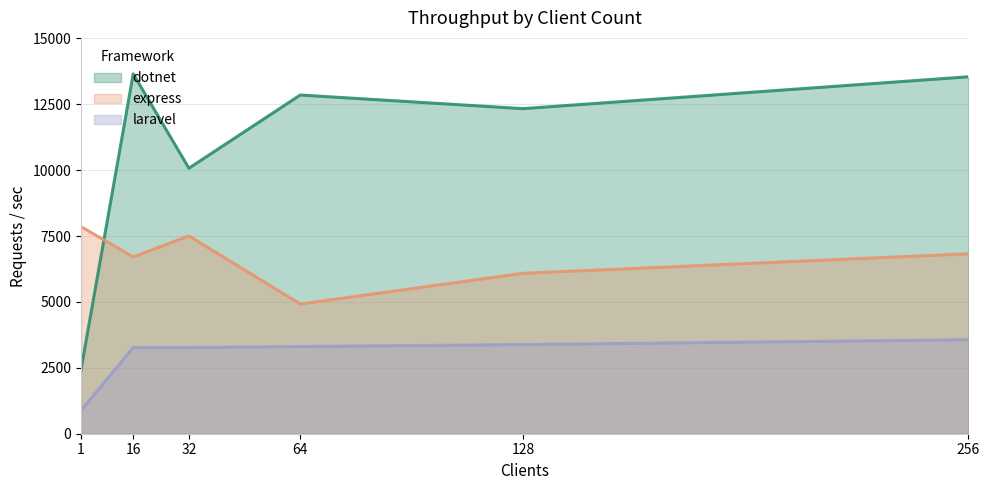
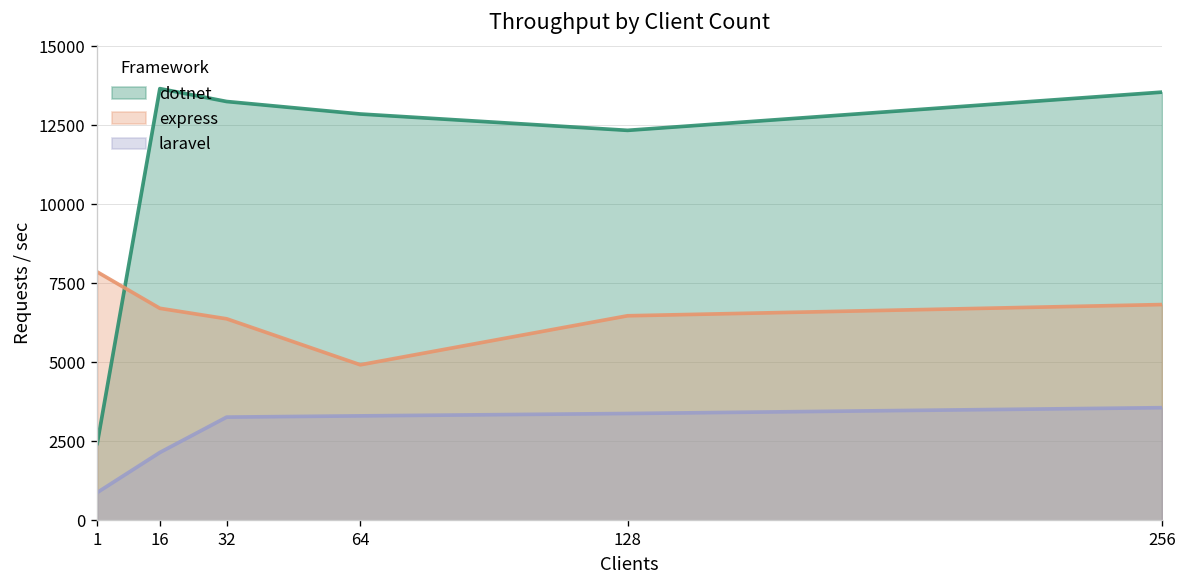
  {
    "dotnet": {
      "1": 2400,
      "16": 13700,
-     "32": 10100,
+     "32": 13200,
      "64": 12900,
      "128": 12300,
      "256": 13500
    },
    "express": {
      "1": 7900,
      "16": 6700,
-     "32": 7500,
+     "32": 6400,
      "64": 4900,
-     "128": 6100,
+     "128": 6500,
      "256": 6800
    },
    "laravel": {
      "1": 900,
-     "16": 3300,
+     "16": 2200,
      "32": 3300,
      "64": 3300,
      "128": 3400,
      "256": 3600
    }
  }
